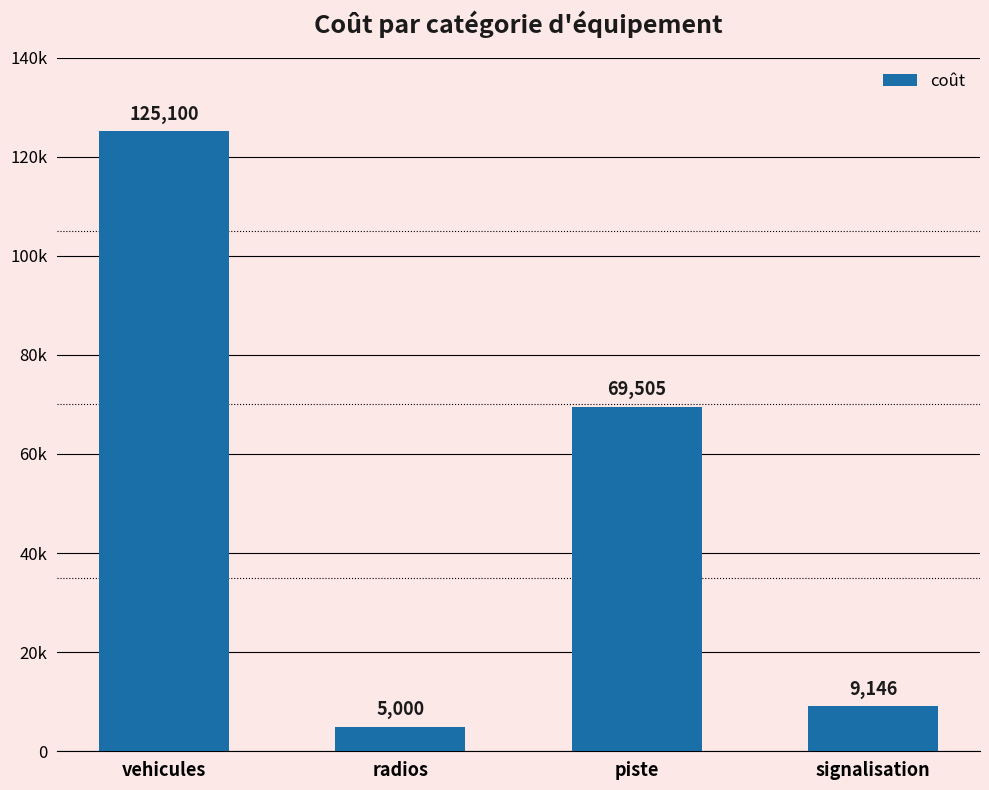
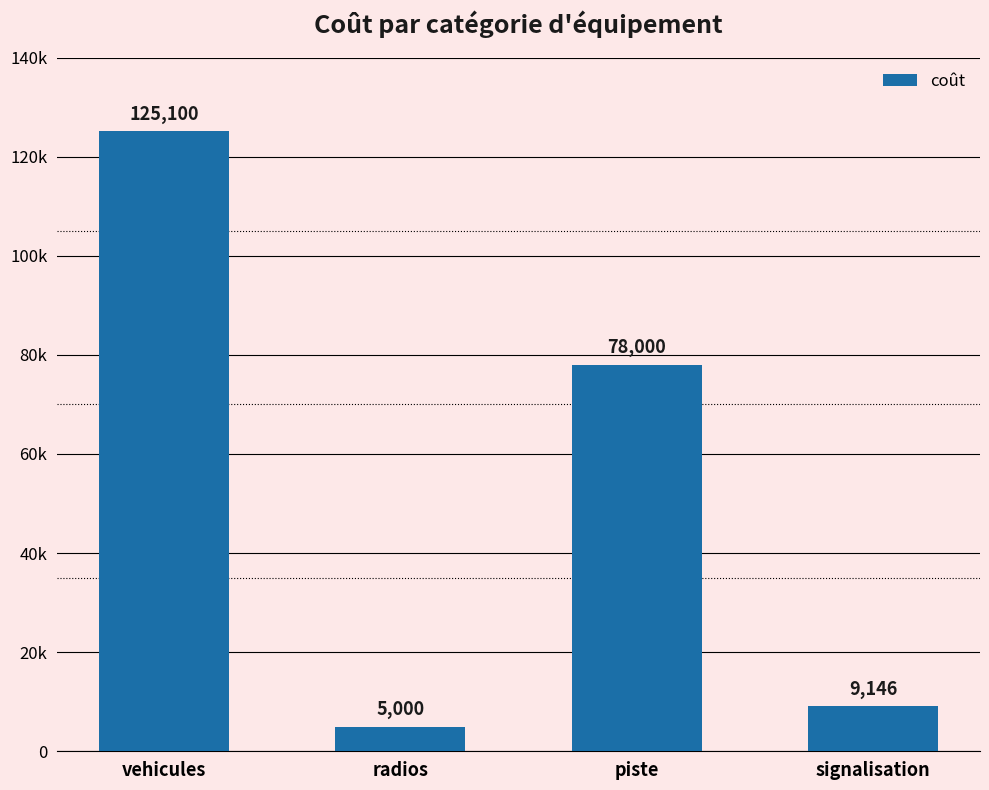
  {
    "vehicules": "125,100",
    "radios": "5,000",
-   "piste": "69,505",
+   "piste": "78,000",
    "signalisation": "9,146"
  }
